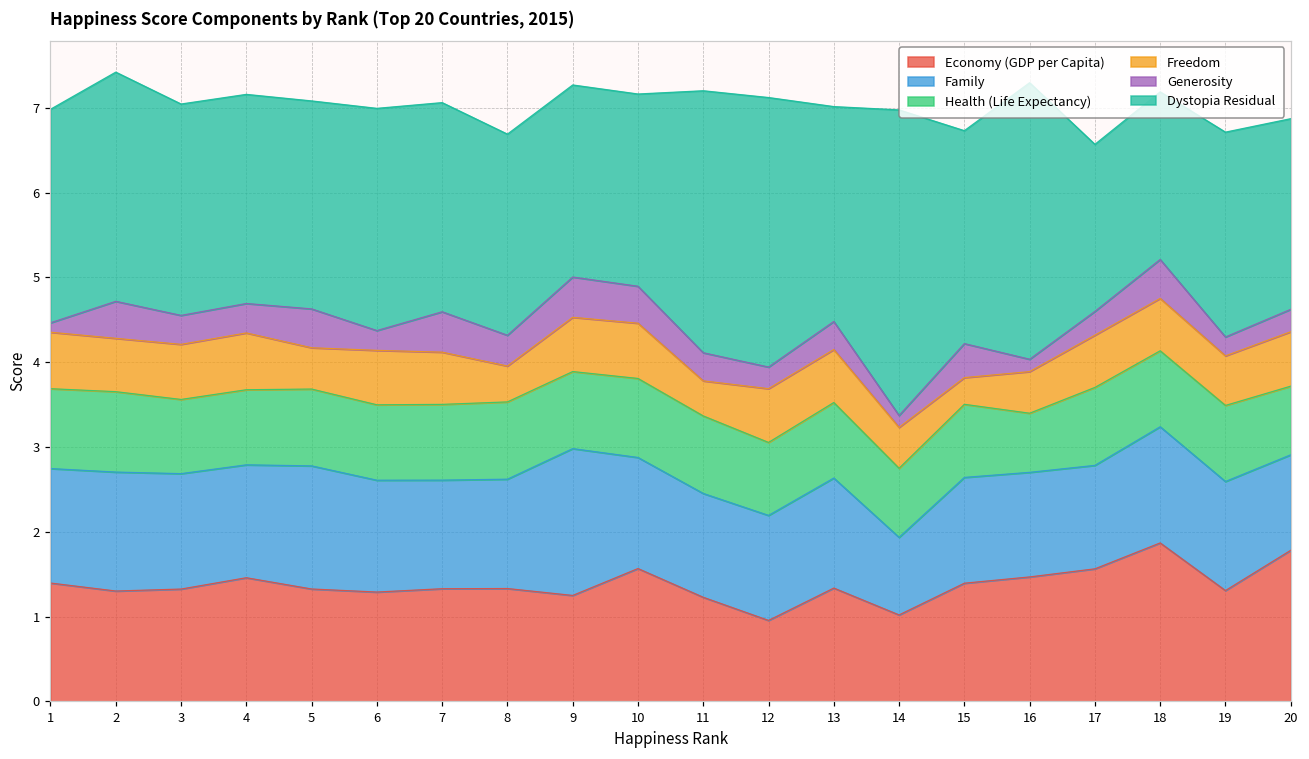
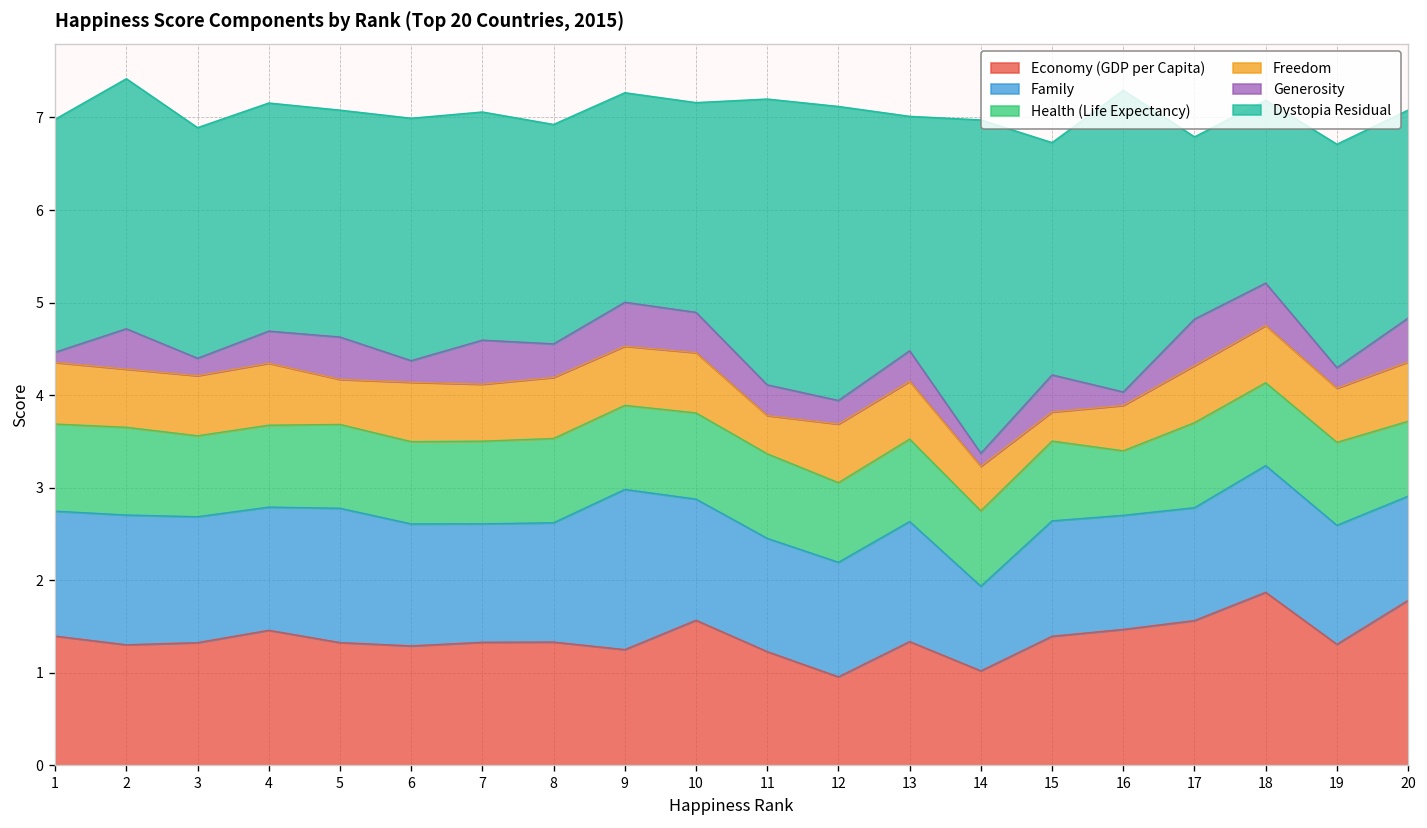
  {
    "Economy (GDP per Capita)": {
      "1": 1.4,
      "2": 1.3,
      "3": 1.3,
      "4": 1.5,
      "5": 1.3,
      "6": 1.3,
      "7": 1.3,
      "8": 1.3,
      "9": 1.3,
      "10": 1.6,
      "11": 1.2,
      "12": 1.0,
      "13": 1.3,
      "14": 1.0,
      "15": 1.4,
      "16": 1.5,
      "17": 1.6,
      "18": 1.9,
      "19": 1.3,
      "20": 1.8
    },
    "Family": {
      "1": 1.3,
      "2": 1.4,
      "3": 1.4,
      "4": 1.3,
      "5": 1.5,
      "6": 1.3,
      "7": 1.3,
      "8": 1.3,
      "9": 1.7,
      "10": 1.3,
      "11": 1.2,
      "12": 1.2,
      "13": 1.3,
      "14": 0.9,
      "15": 1.2,
      "16": 1.2,
      "17": 1.2,
      "18": 1.4,
      "19": 1.3,
      "20": 1.1
    },
    "Freedom": {
      "1": 0.7,
      "2": 0.6,
      "3": 0.6,
      "4": 0.7,
      "5": 0.5,
      "6": 0.6,
      "7": 0.6,
-     "8": 0.4,
+     "8": 0.7,
      "9": 0.6,
      "10": 0.7,
      "11": 0.4,
      "12": 0.6,
      "13": 0.6,
      "14": 0.5,
      "15": 0.3,
      "16": 0.5,
      "17": 0.6,
      "18": 0.6,
      "19": 0.6,
      "20": 0.6
    },
    "Generosity": {
      "1": 0.1,
      "2": 0.4,
-     "3": 0.3,
+     "3": 0.2,
      "4": 0.3,
      "5": 0.5,
      "6": 0.2,
      "7": 0.5,
      "8": 0.4,
      "9": 0.5,
      "10": 0.4,
      "11": 0.3,
      "12": 0.3,
      "13": 0.3,
      "14": 0.1,
      "15": 0.4,
      "16": 0.1,
-     "17": 0.3,
+     "17": 0.5,
      "18": 0.5,
      "19": 0.2,
-     "20": 0.3
+     "20": 0.5
    }
  }
